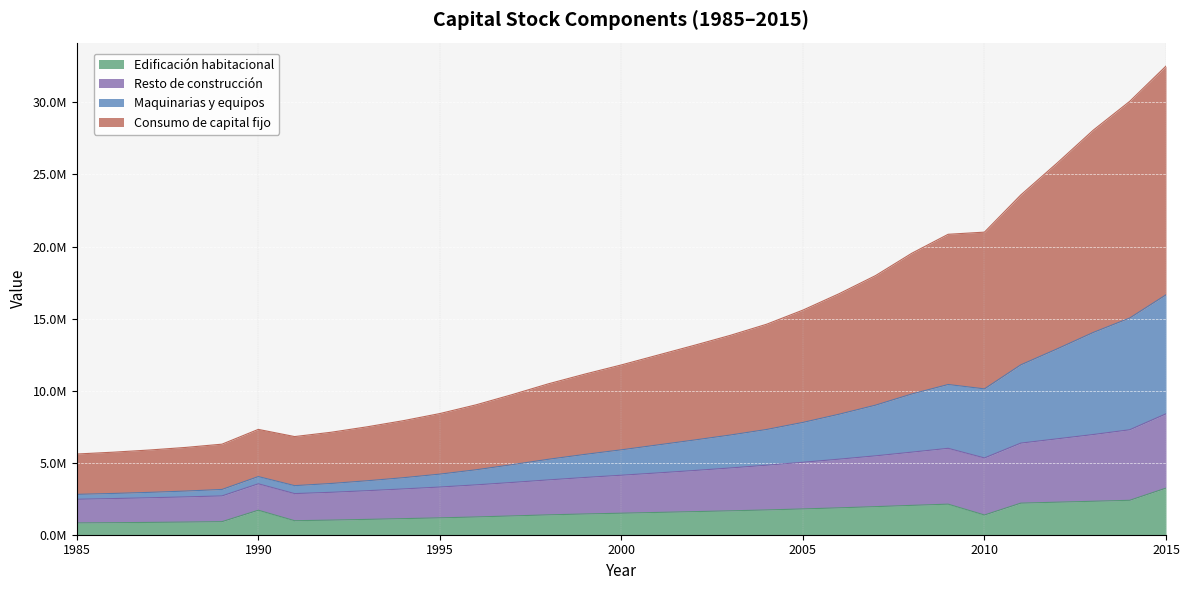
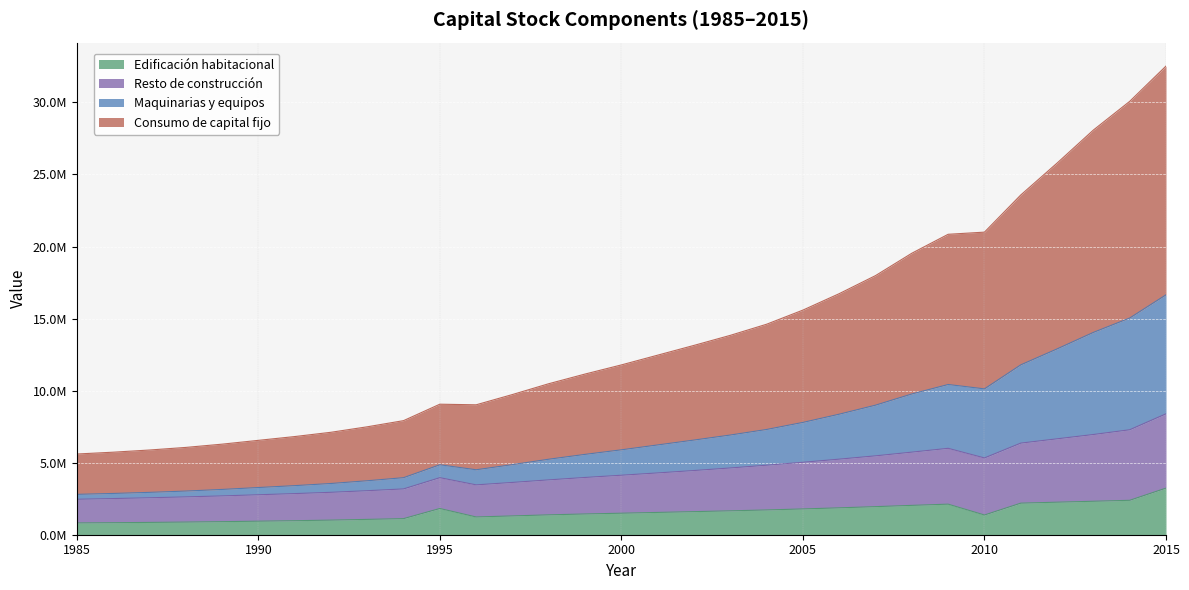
  {
    "Edificación habitacional": {
      "1985": 800000,
-     "1990": 1700000,
-     "1995": 1200000,
+     "1990": 900000,
+     "1995": 1800000,
      "2000": 1500000,
      "2005": 1800000,
      "2010": 1400000,
      "2015": 3200000
    },
    "Consumo de capital fijo": {
      "1985": 2800000,
      "1990": 3300000,
      "1995": 4200000,
      "2000": 5900000,
      "2005": 7800000,
      "2010": 10900000,
      "2015": 15900000
    }
  }
